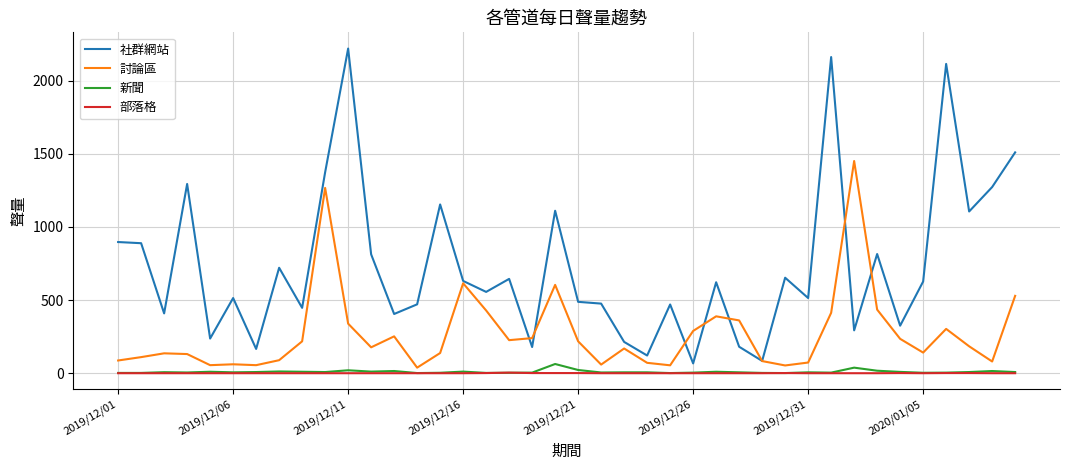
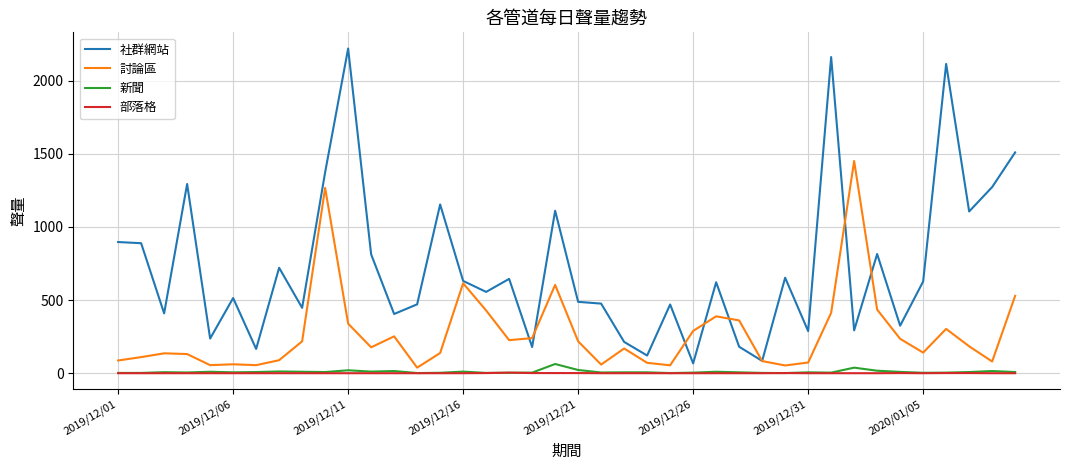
  {
    "社群網站": {
      "2019/12/01": 900,
      "2019/12/06": 510,
      "2019/12/11": 2220,
      "2019/12/21": 490,
      "2019/12/26": 70,
-     "2019/12/31": 510,
+     "2019/12/31": 290,
      "2020/01/05": 630
    },
    "討論區": {
      "2019/12/01": 90,
      "2019/12/06": 60,
      "2019/12/11": 340,
      "2019/12/21": 220,
      "2019/12/26": 290,
      "2019/12/31": 70,
      "2020/01/05": 140
    },
    "新聞": {
      "2019/12/11": 20,
      "2019/12/21": 20
    },
    "部落格": {
      "2019/12/11": 0,
      "2019/12/21": 0
    }
  }
